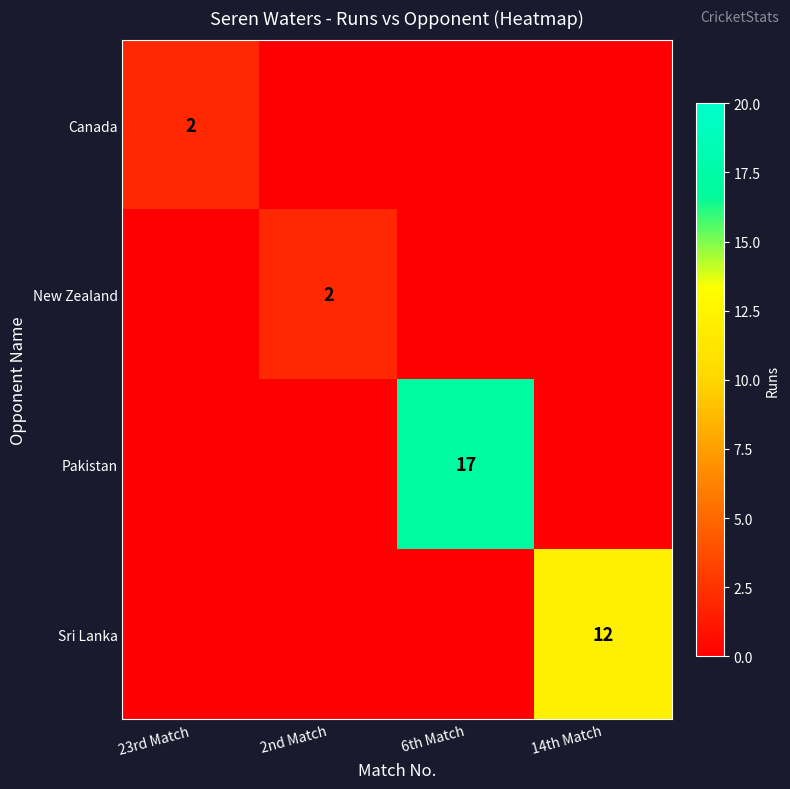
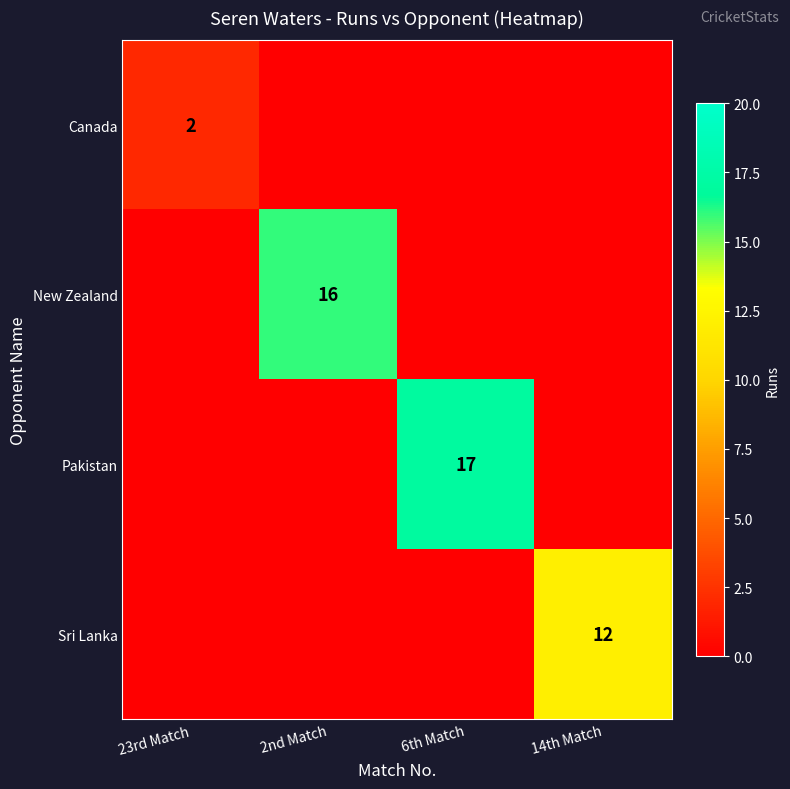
  {
    "Canada": {
      "23rd Match": 2
    },
    "New Zealand": {
-     "2nd Match": 2
+     "2nd Match": 16
    },
    "Pakistan": {
      "6th Match": 17
    },
    "Sri Lanka": {
      "14th Match": 12
    }
  }
